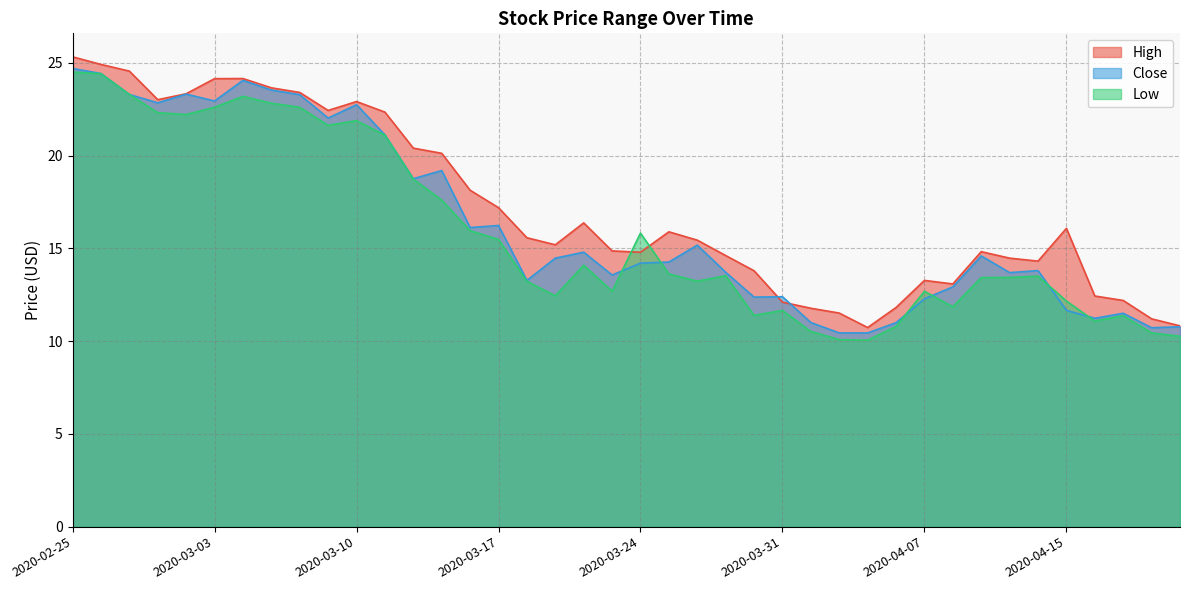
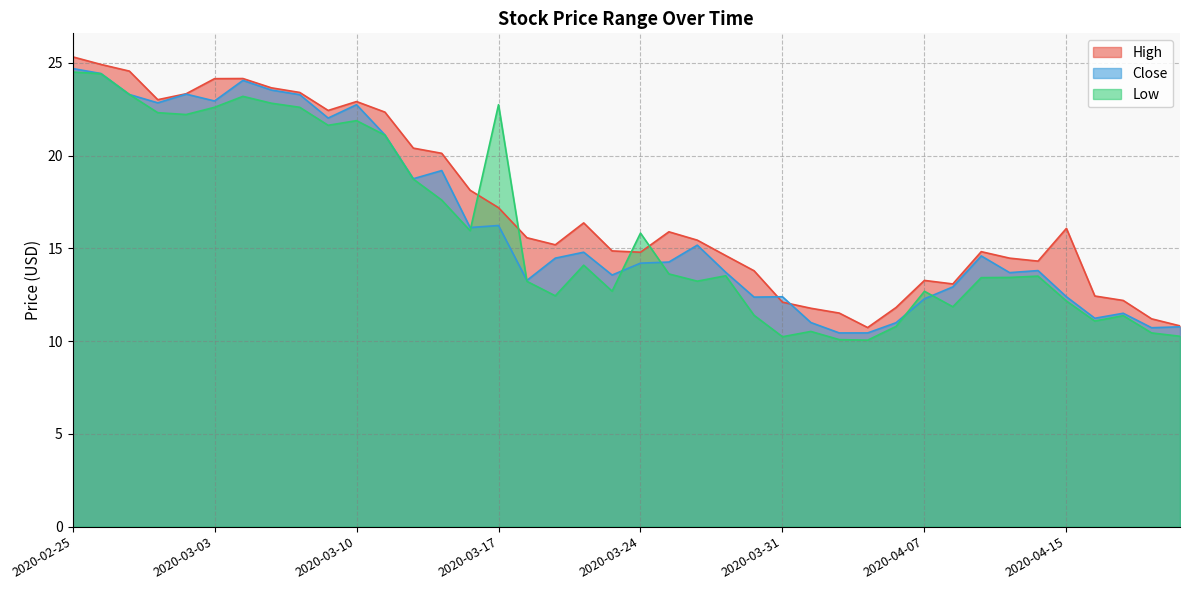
  {
    "High": {
      "2020-02-25": 25.3,
      "2020-03-03": 24.1,
      "2020-03-10": 22.9,
      "2020-03-17": 17.2,
      "2020-03-24": 14.8,
      "2020-03-31": 12.1,
      "2020-04-07": 13.3,
      "2020-04-15": 16.1
    },
    "Close": {
      "2020-02-25": 24.7,
      "2020-03-03": 22.9,
      "2020-03-10": 22.7,
      "2020-03-17": 16.2,
      "2020-03-24": 14.2,
      "2020-03-31": 12.4,
      "2020-04-07": 12.3,
-     "2020-04-15": 11.7
+     "2020-04-15": 12.4
    },
    "Low": {
      "2020-02-25": 24.5,
      "2020-03-03": 22.6,
      "2020-03-10": 21.9,
-     "2020-03-17": 15.5,
+     "2020-03-17": 22.7,
      "2020-03-24": 15.8,
-     "2020-03-31": 11.6,
+     "2020-03-31": 10.2,
      "2020-04-07": 12.7,
      "2020-04-15": 12.2
    }
  }
